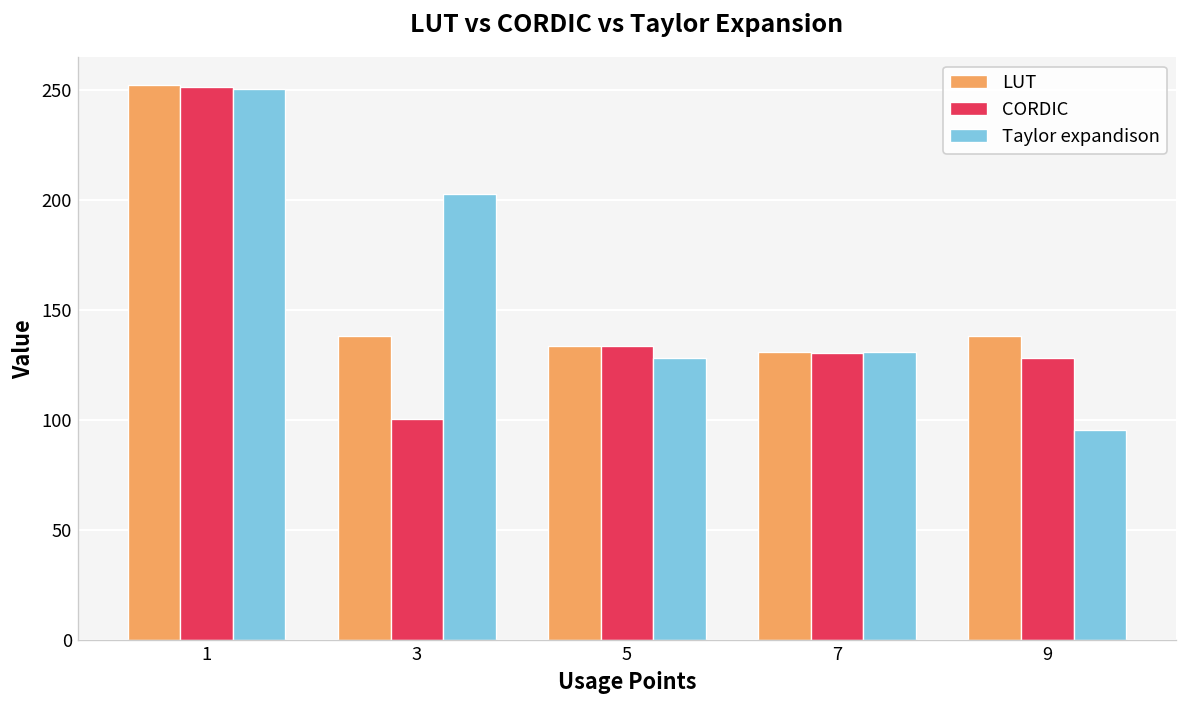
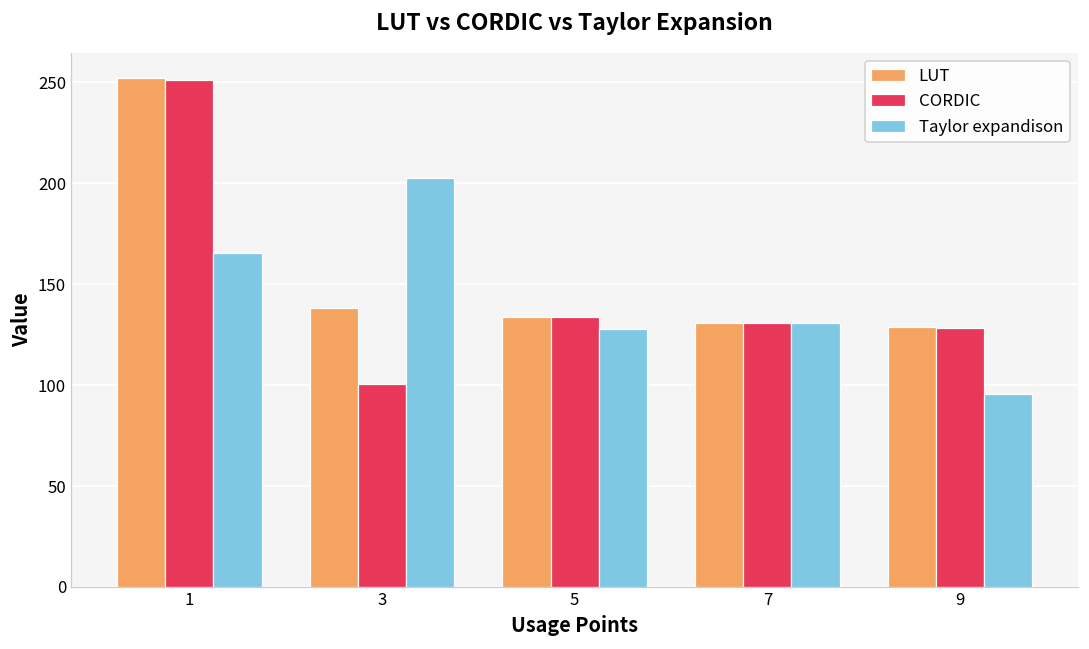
  {
    "LUT": {
      "1": 252,
      "3": 138,
      "5": 134,
      "7": 131,
-     "9": 138
+     "9": 129
    },
    "CORDIC": {
      "1": 251,
      "3": 100,
      "5": 134,
      "7": 131,
      "9": 128
    },
    "Taylor expandison": {
-     "1": 250,
+     "1": 165,
      "3": 203,
      "5": 128,
      "7": 131,
      "9": 96
    }
  }
